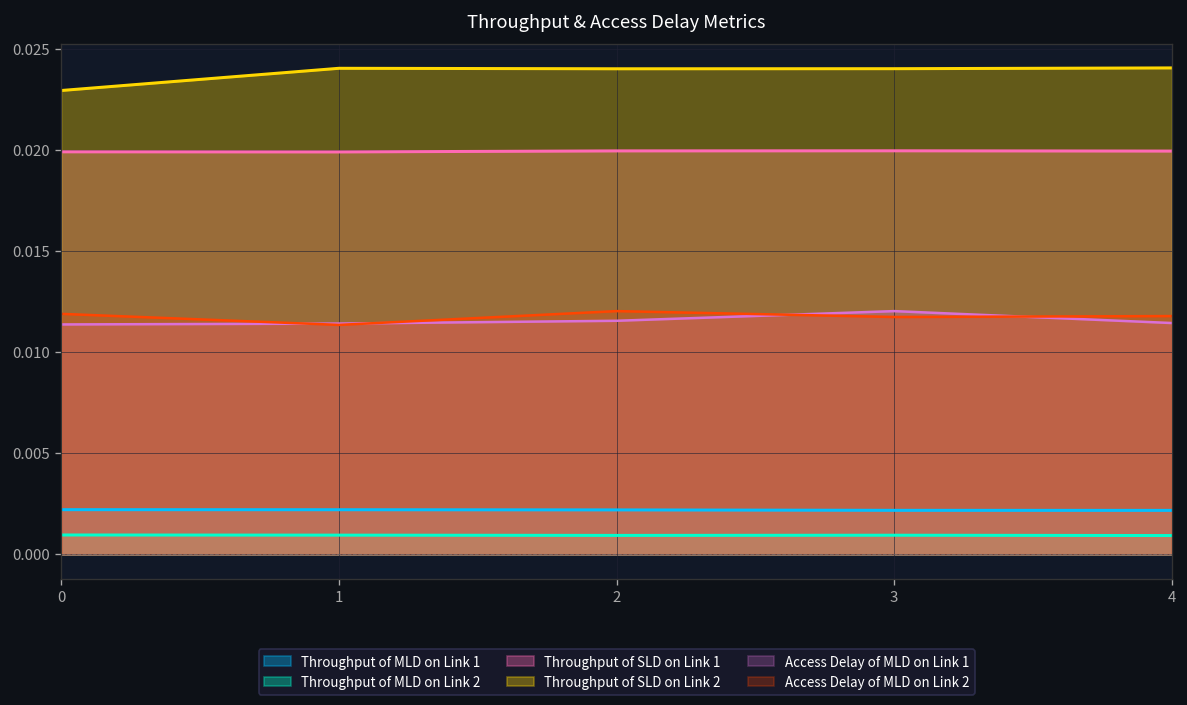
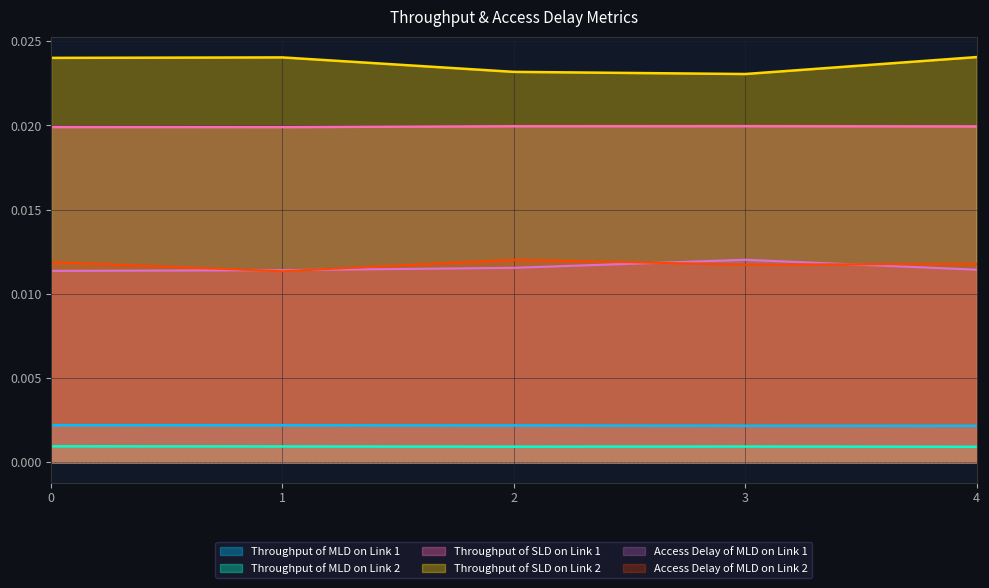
  {
    "Throughput of SLD on Link 2": {
-     "0": 0.0229,
+     "0": 0.0240,
      "1": 0.0240,
-     "2": 0.0240,
-     "3": 0.0240,
+     "2": 0.0232,
+     "3": 0.0231,
      "4": 0.0241
    },
    "Access Delay of MLD on Link 2": {
      "0": 0.0119,
      "2": 0.0120,
      "3": 0.0117,
      "4": 0.0118
    }
  }
